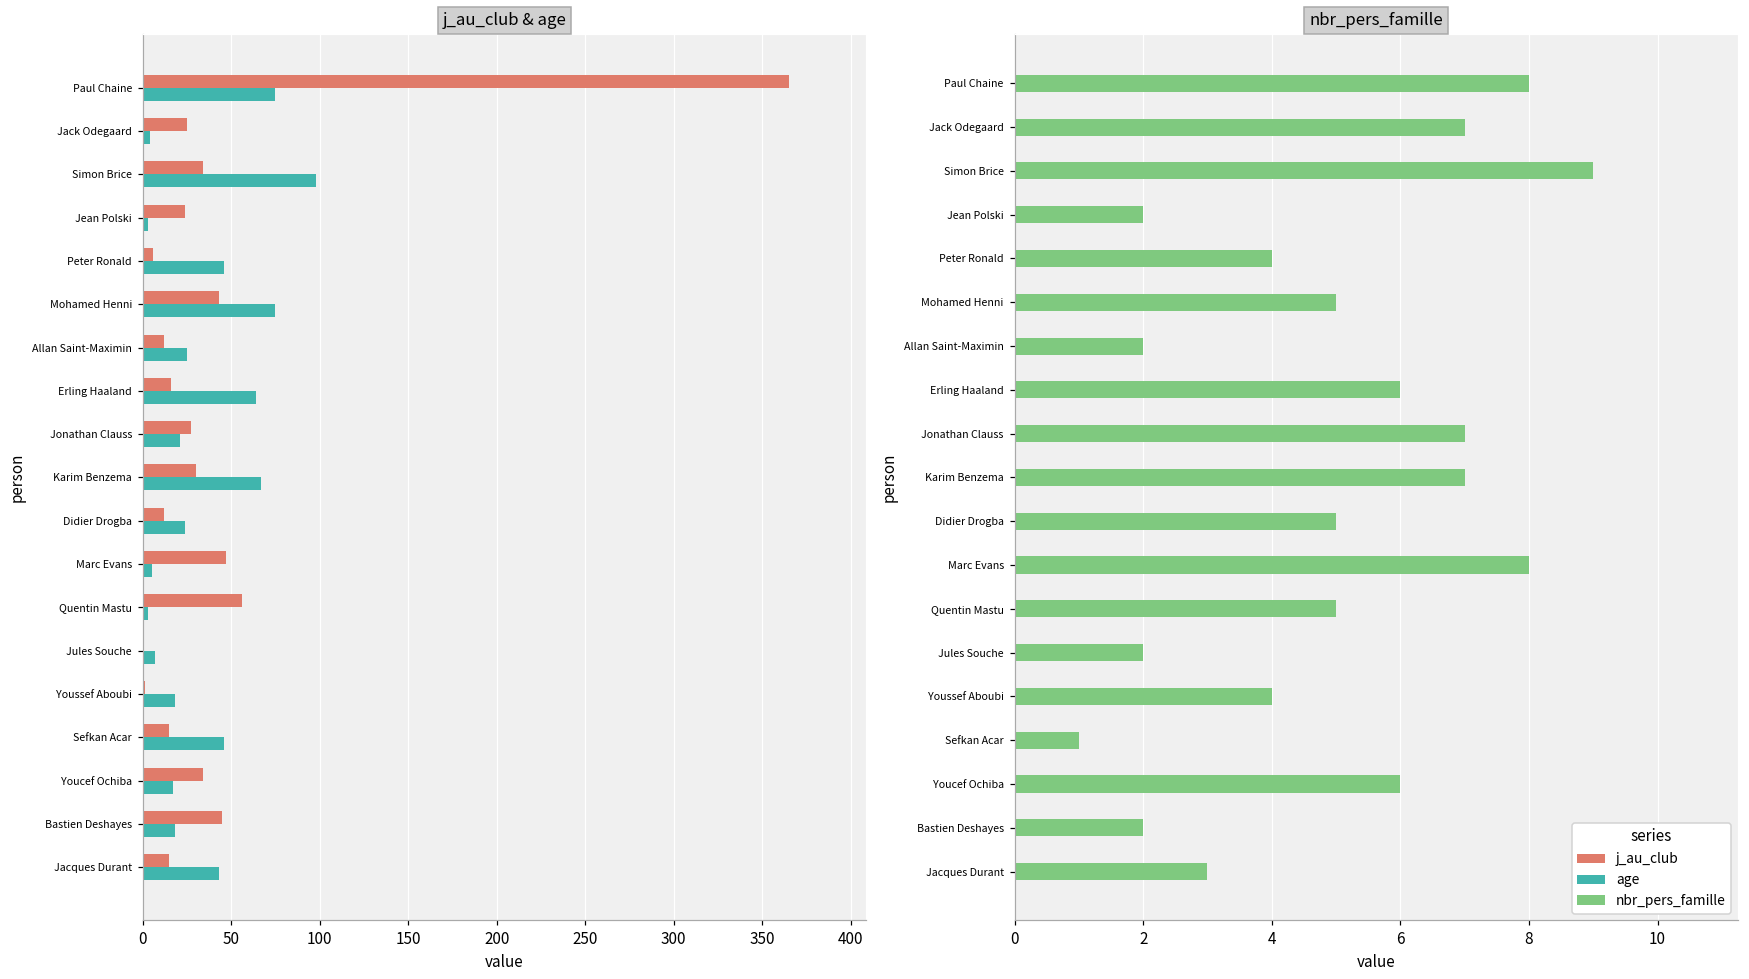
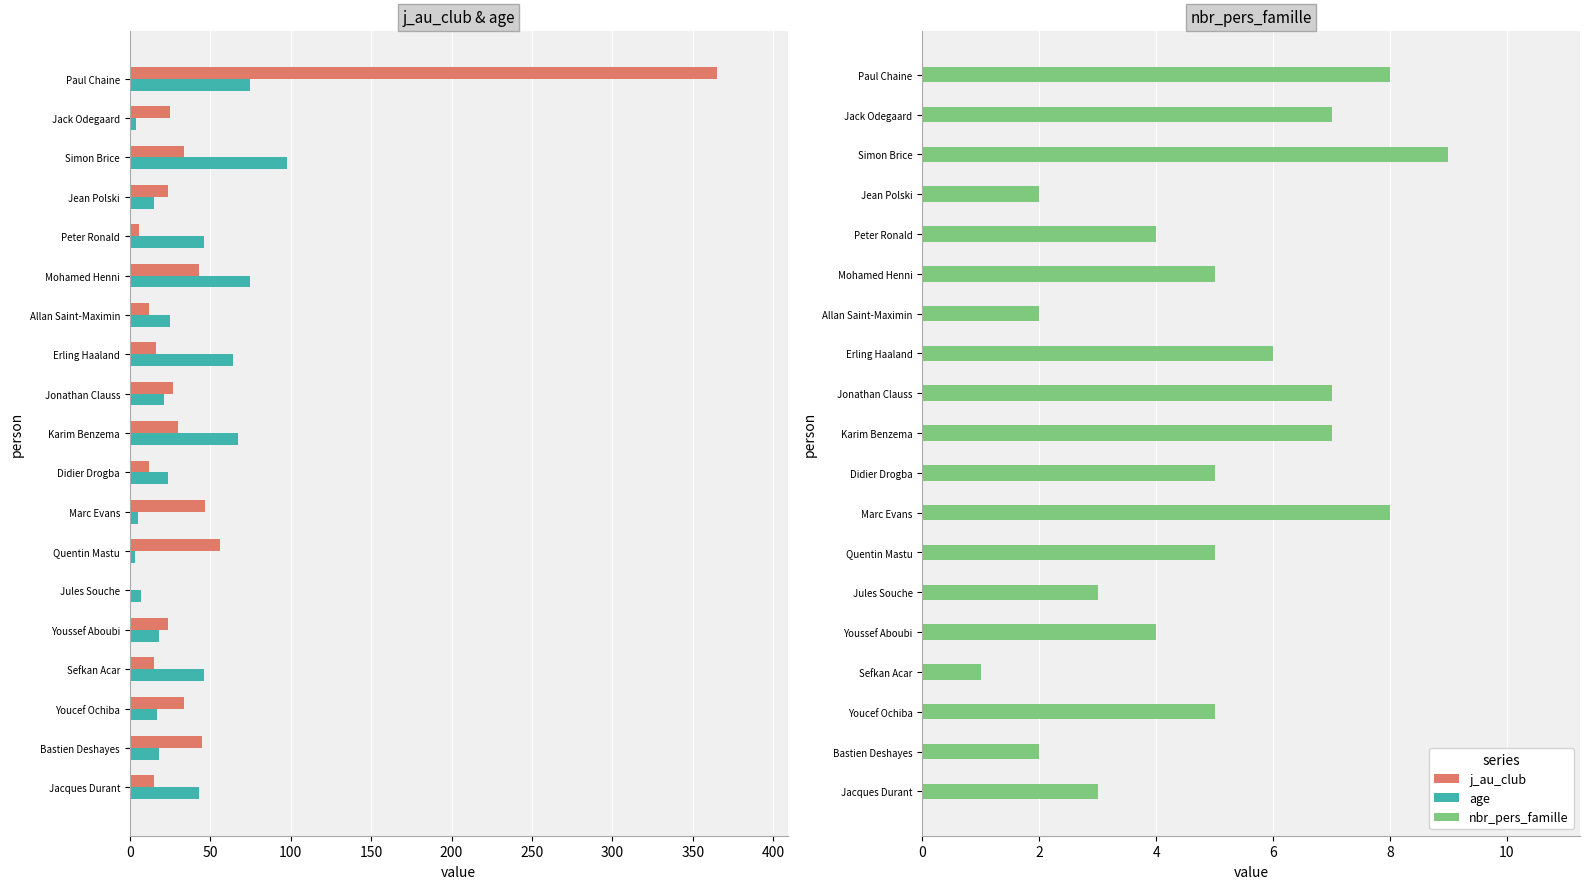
  {
    "j_au_club & age": {
      "j_au_club": {
        "Paul Chaine": 365,
        "Jack Odegaard": 25,
        "Simon Brice": 34,
        "Jean Polski": 24,
        "Peter Ronald": 6,
        "Mohamed Henni": 43,
        "Allan Saint-Maximin": 12,
        "Erling Haaland": 16,
        "Jonathan Clauss": 27,
        "Karim Benzema": 30,
        "Didier Drogba": 12,
        "Marc Evans": 47,
        "Quentin Mastu": 56,
        "Jules Souche": 0,
-       "Youssef Aboubi": 1,
+       "Youssef Aboubi": 24,
        "Sefkan Acar": 15,
        "Youcef Ochiba": 34,
        "Bastien Deshayes": 45,
        "Jacques Durant": 15
      },
      "age": {
        "Paul Chaine": 75,
        "Jack Odegaard": 4,
        "Simon Brice": 98,
-       "Jean Polski": 3,
+       "Jean Polski": 15,
        "Peter Ronald": 46,
        "Mohamed Henni": 75,
        "Allan Saint-Maximin": 25,
        "Erling Haaland": 64,
        "Jonathan Clauss": 21,
        "Karim Benzema": 67,
        "Didier Drogba": 24,
        "Marc Evans": 5,
        "Quentin Mastu": 3,
        "Jules Souche": 7,
        "Youssef Aboubi": 18,
        "Sefkan Acar": 46,
        "Youcef Ochiba": 17,
        "Bastien Deshayes": 18,
        "Jacques Durant": 43
      }
    },
    "nbr_pers_famille": {
      "Paul Chaine": 8,
      "Jack Odegaard": 7,
      "Simon Brice": 9,
      "Jean Polski": 2,
      "Peter Ronald": 4,
      "Mohamed Henni": 5,
      "Allan Saint-Maximin": 2,
      "Erling Haaland": 6,
      "Jonathan Clauss": 7,
      "Karim Benzema": 7,
      "Didier Drogba": 5,
      "Marc Evans": 8,
      "Quentin Mastu": 5,
-     "Jules Souche": 2,
+     "Jules Souche": 3,
      "Youssef Aboubi": 4,
      "Sefkan Acar": 1,
-     "Youcef Ochiba": 6,
+     "Youcef Ochiba": 5,
      "Bastien Deshayes": 2,
      "Jacques Durant": 3
    }
  }
